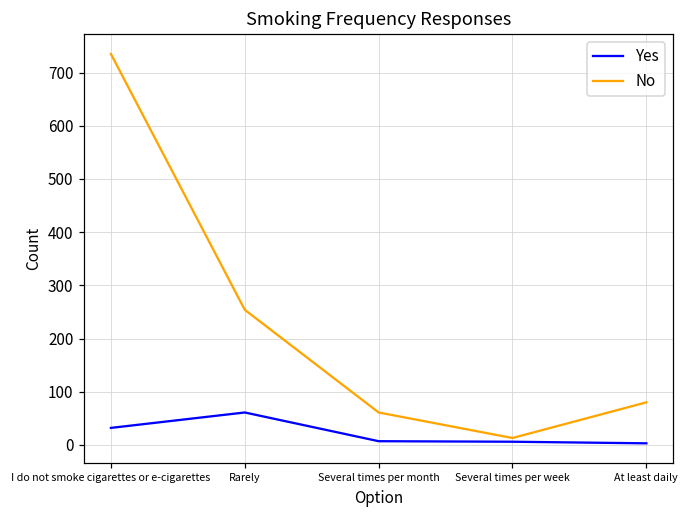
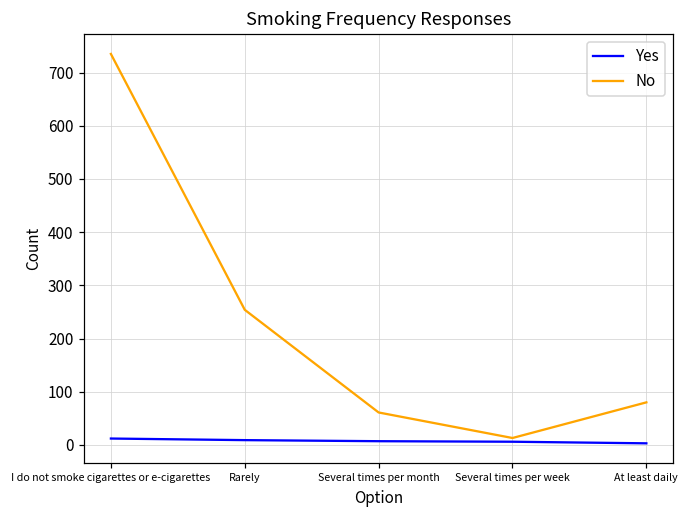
  {
    "Yes": {
-     "I do not smoke cigarettes or e-cigarettes": 30,
-     "Rarely": 60,
+     "I do not smoke cigarettes or e-cigarettes": 10,
+     "Rarely": 10,
      "Several times per month": 10,
      "Several times per week": 10,
      "At least daily": 0
    },
    "No": {
      "I do not smoke cigarettes or e-cigarettes": 740,
      "Rarely": 250,
      "Several times per month": 60,
      "Several times per week": 10,
      "At least daily": 80
    }
  }
